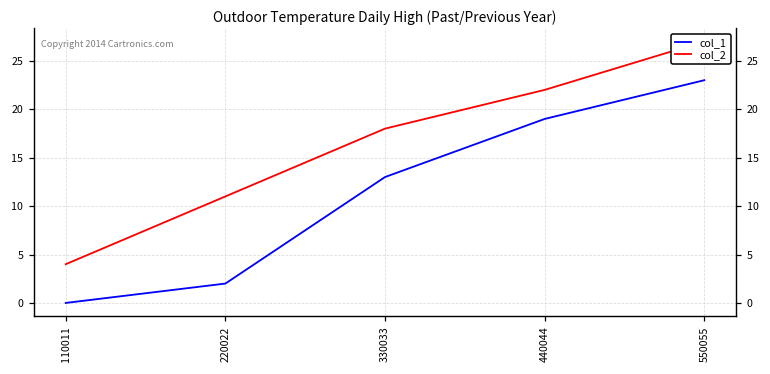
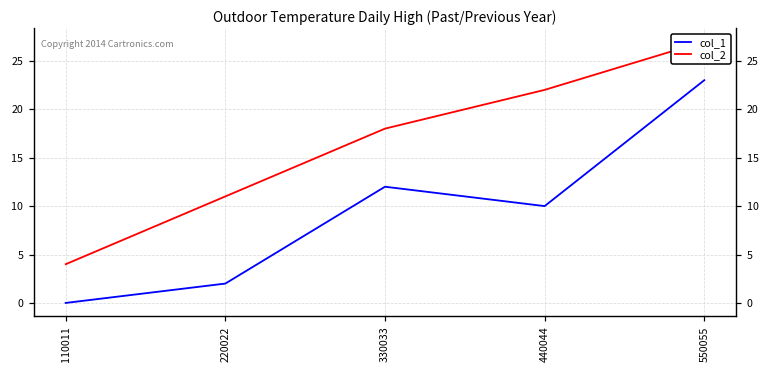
  {
    "col_1": {
      "110011": 0,
      "220022": 2,
-     "330033": 13,
-     "440044": 19,
+     "330033": 12,
+     "440044": 10,
      "550055": 23
    },
    "col_2": {
      "110011": 4,
      "220022": 11,
      "330033": 18,
      "440044": 22
    }
  }
